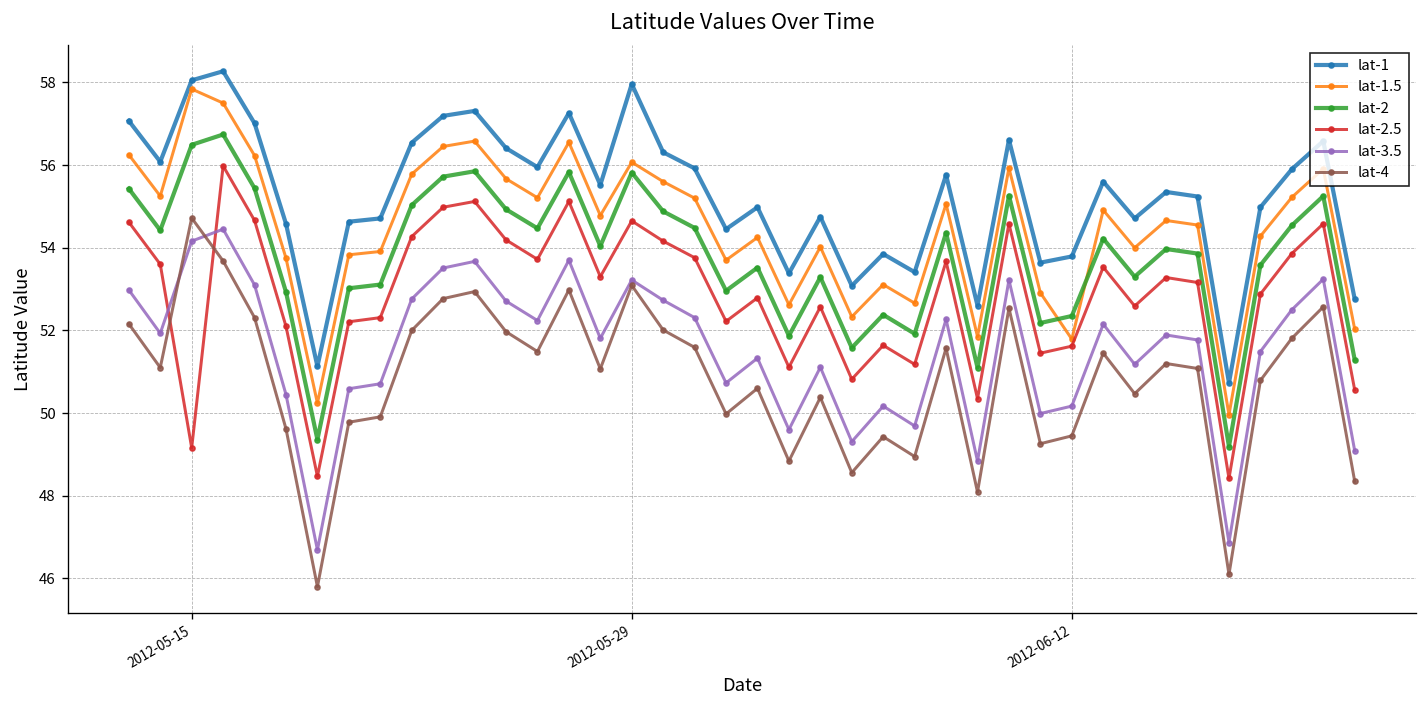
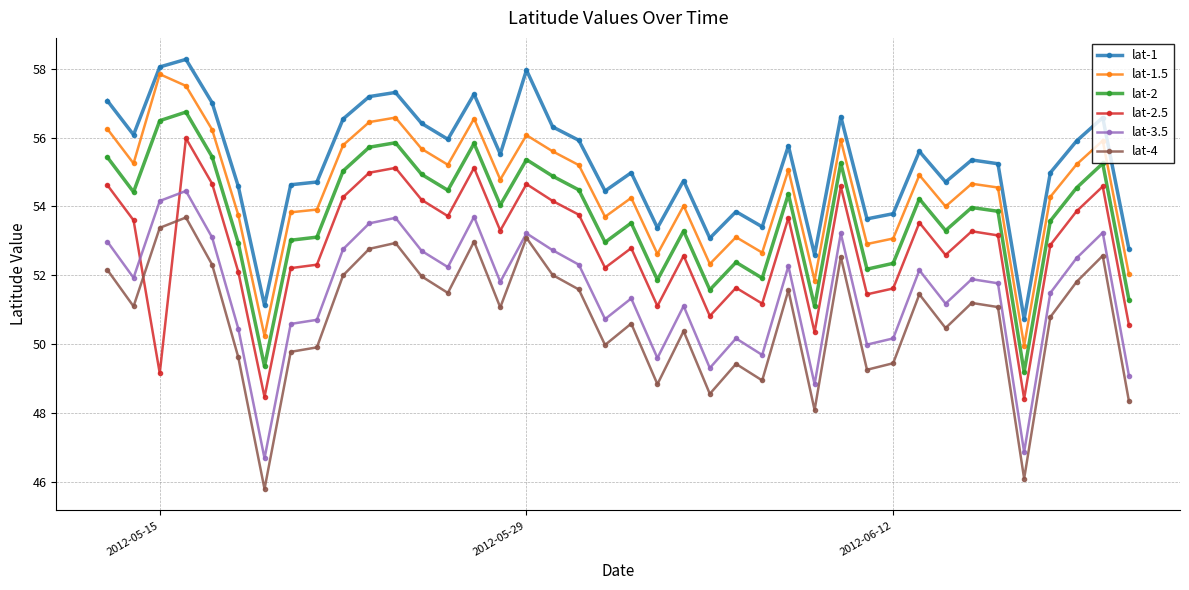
  {
    "lat-1": {
      "2012-05-15": 58.1,
      "2012-05-29": 58.0,
      "2012-06-12": 53.8
    },
    "lat-1.5": {
      "2012-05-15": 57.8,
      "2012-05-29": 56.1,
-     "2012-06-12": 51.8
+     "2012-06-12": 53.1
    },
    "lat-2": {
      "2012-05-15": 56.5,
-     "2012-05-29": 55.8,
+     "2012-05-29": 55.4,
      "2012-06-12": 52.4
    },
    "lat-2.5": {
      "2012-05-15": 49.2,
      "2012-05-29": 54.7,
      "2012-06-12": 51.6
    },
    "lat-3.5": {
      "2012-05-15": 54.2,
      "2012-05-29": 53.2,
      "2012-06-12": 50.2
    },
    "lat-4": {
-     "2012-05-15": 54.7,
+     "2012-05-15": 53.4,
      "2012-05-29": 53.1,
      "2012-06-12": 49.5
    }
  }
